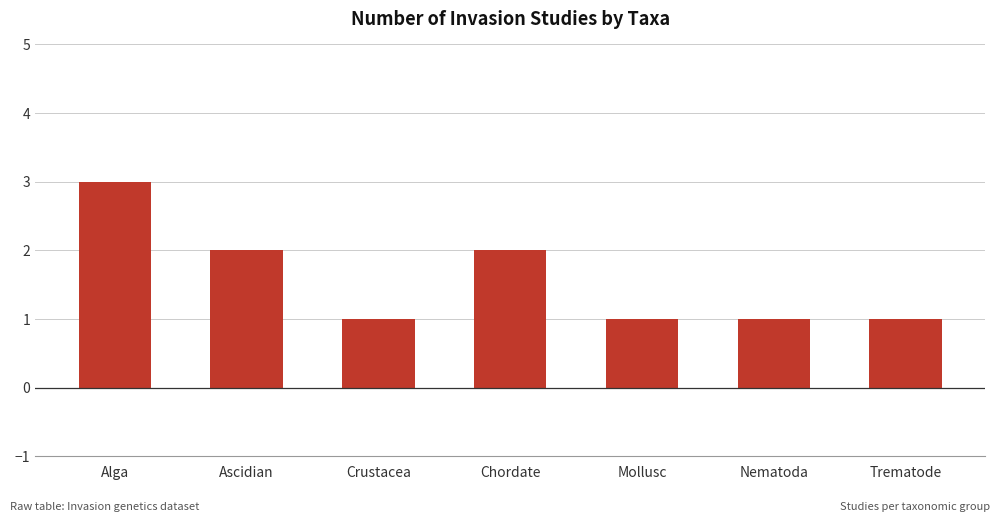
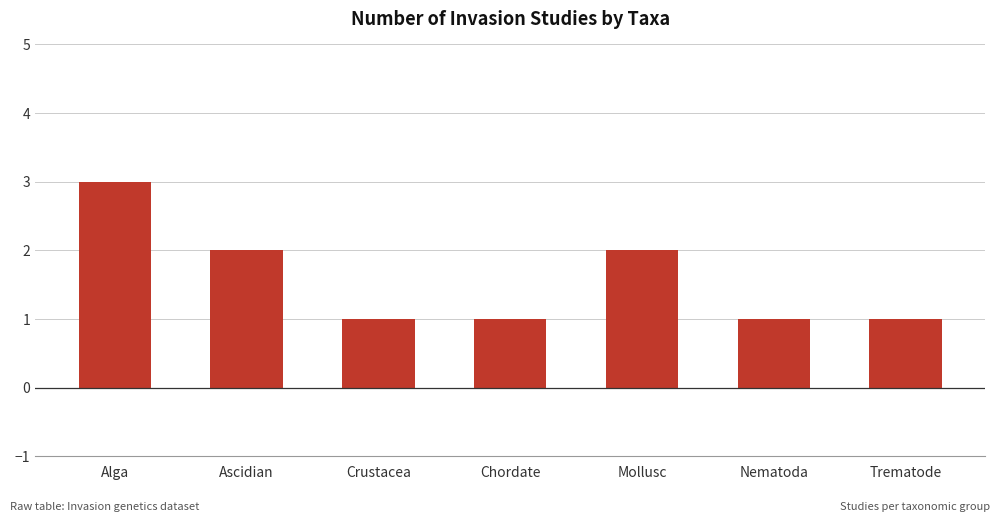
  {
    "Alga": 3,
    "Ascidian": 2,
    "Crustacea": 1,
-   "Chordate": 2,
-   "Mollusc": 1,
+   "Chordate": 1,
+   "Mollusc": 2,
    "Nematoda": 1,
    "Trematode": 1
  }
